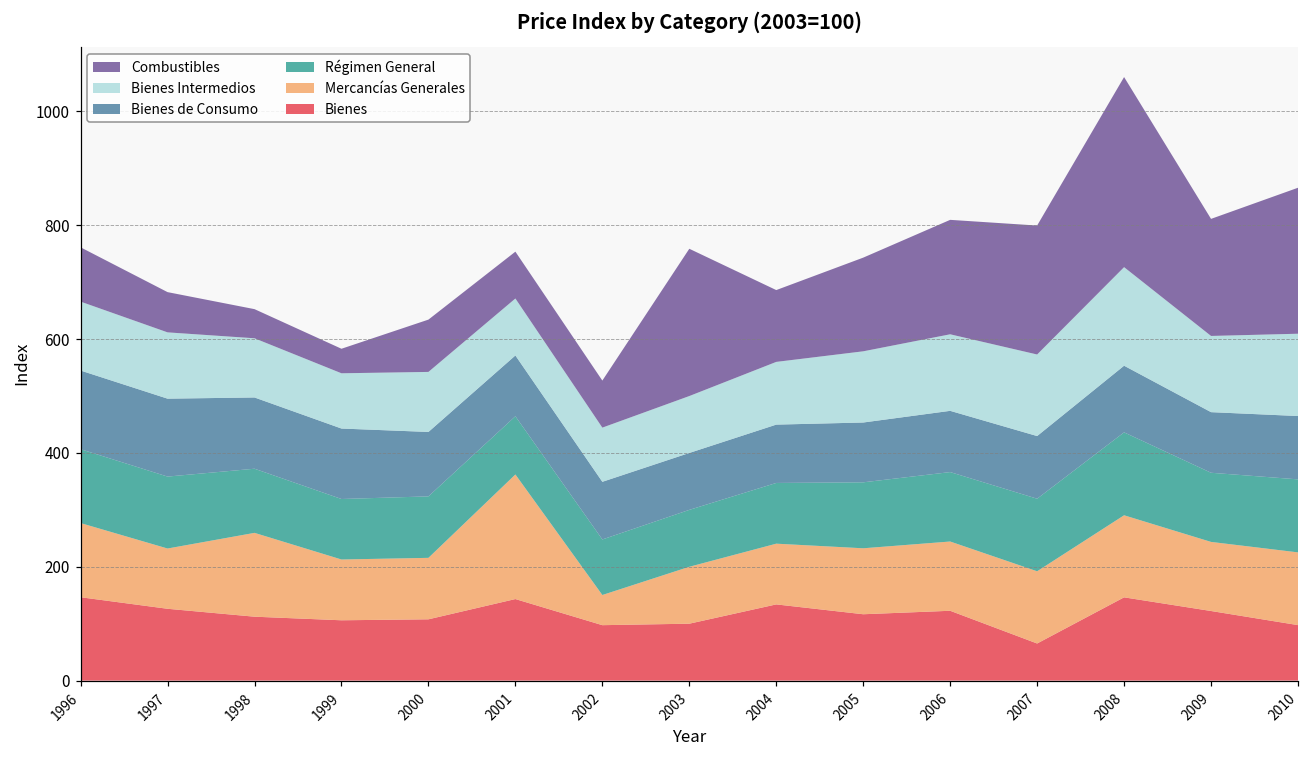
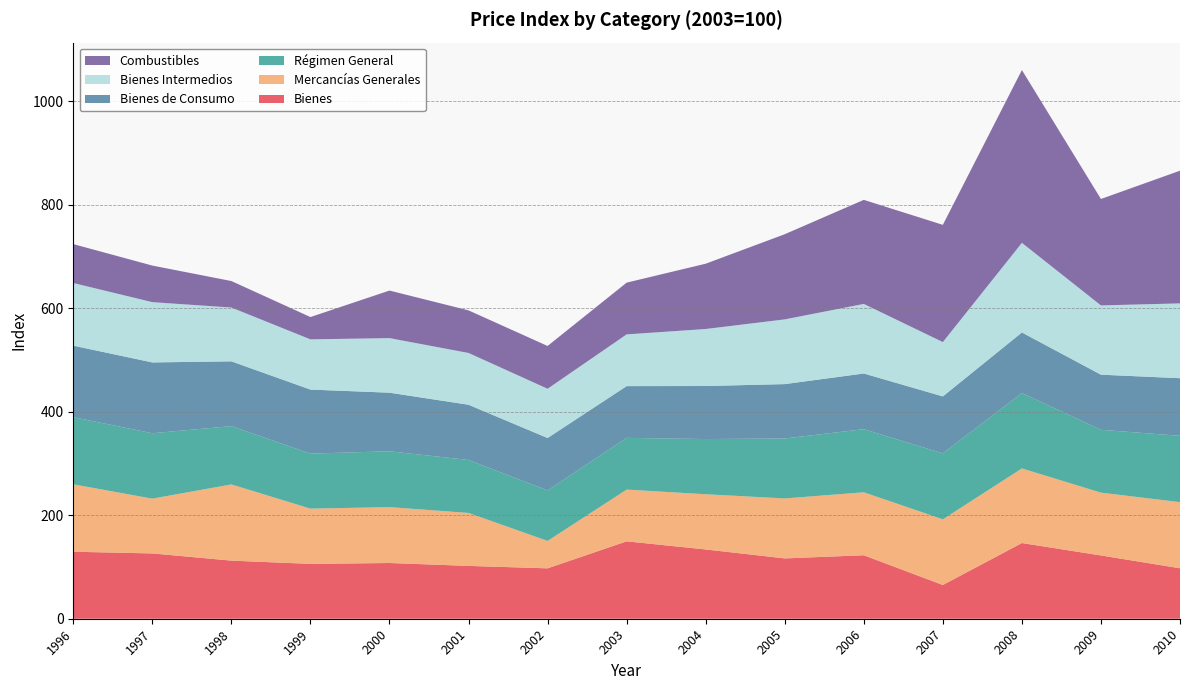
  {
    "Bienes": {
-     "1996": 150,
+     "1996": 130,
      "1997": 130,
      "1998": 110,
      "1999": 110,
      "2000": 110,
-     "2001": 140,
+     "2001": 100,
      "2002": 100,
-     "2003": 100,
+     "2003": 150,
      "2004": 130,
      "2005": 120,
      "2006": 120,
      "2007": 70,
      "2008": 150,
      "2009": 120,
      "2010": 100
    },
    "Mercancías Generales": {
      "1996": 130,
      "1997": 110,
      "1998": 150,
      "1999": 110,
      "2000": 110,
-     "2001": 220,
+     "2001": 100,
      "2002": 50,
      "2003": 100,
      "2004": 110,
      "2005": 120,
      "2006": 120,
      "2007": 130,
      "2008": 140,
      "2009": 120,
      "2010": 130
    },
    "Bienes Intermedios": {
      "1996": 120,
      "1997": 120,
      "1998": 100,
      "1999": 100,
      "2000": 110,
      "2001": 100,
      "2002": 100,
      "2003": 100,
      "2004": 110,
      "2005": 130,
      "2006": 130,
-     "2007": 140,
+     "2007": 110,
      "2008": 170,
      "2009": 130,
      "2010": 140
    },
    "Combustibles": {
-     "1996": 100,
+     "1996": 80,
      "1997": 70,
      "1998": 50,
      "1999": 40,
      "2000": 90,
      "2001": 80,
      "2002": 80,
-     "2003": 260,
+     "2003": 100,
      "2004": 130,
      "2005": 160,
      "2006": 200,
      "2007": 230,
      "2008": 330,
      "2009": 210,
      "2010": 260
    }
  }
